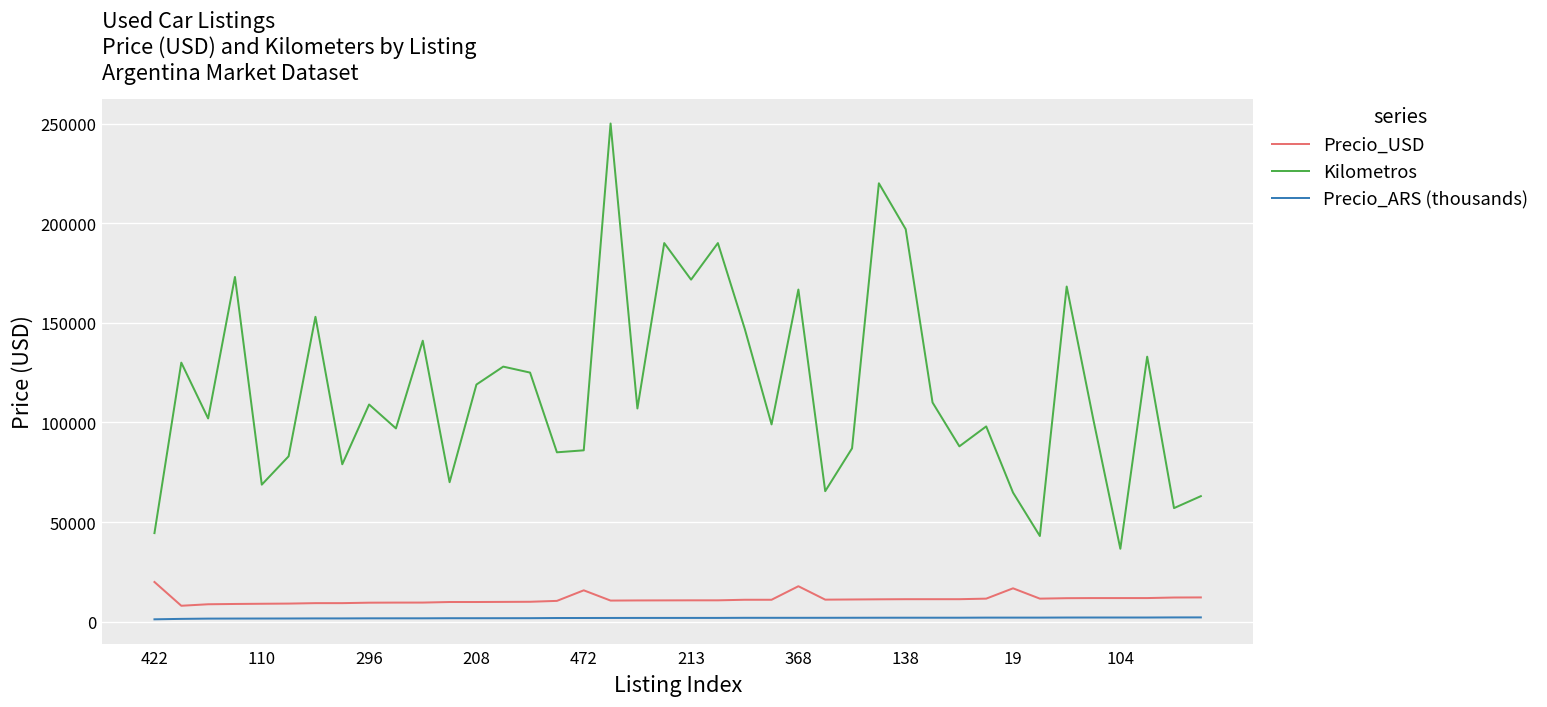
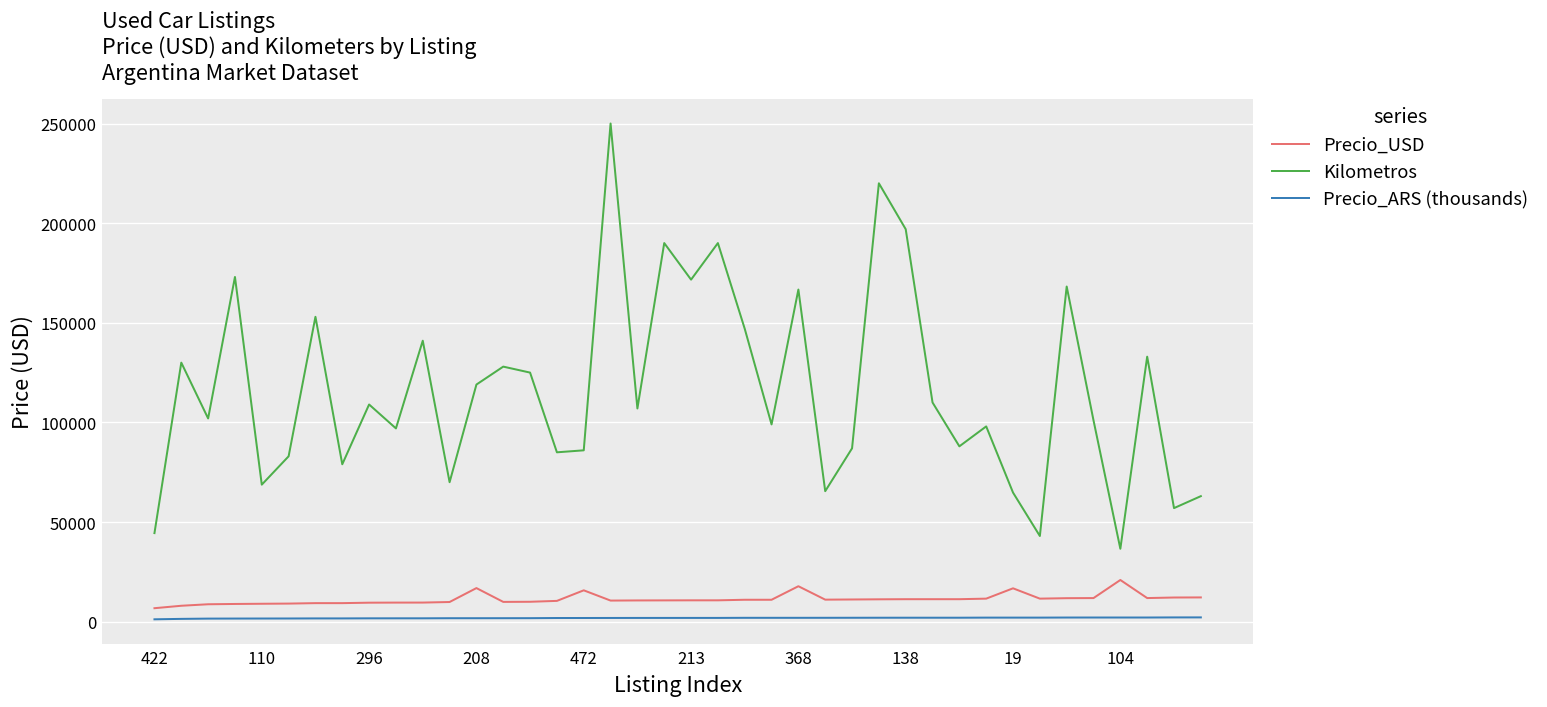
  {
    "Precio_USD": {
-     "422": 20000,
+     "422": 7000,
      "110": 9000,
      "296": 10000,
-     "208": 10000,
+     "208": 17000,
      "472": 16000,
      "213": 11000,
      "368": 18000,
      "138": 11000,
      "19": 17000,
-     "104": 12000
+     "104": 21000
    },
    "Kilometros": {
      "422": 44000,
      "110": 69000,
      "296": 109000,
      "208": 119000,
      "472": 86000,
      "213": 172000,
      "368": 167000,
      "138": 197000,
      "19": 65000,
      "104": 37000
    },
    "Precio_ARS (thousands)": {
      "422": 1000,
      "110": 2000,
      "296": 2000,
      "208": 2000,
      "472": 2000,
      "213": 2000,
      "368": 2000,
      "138": 2000,
      "19": 2000,
      "104": 2000
    }
  }
